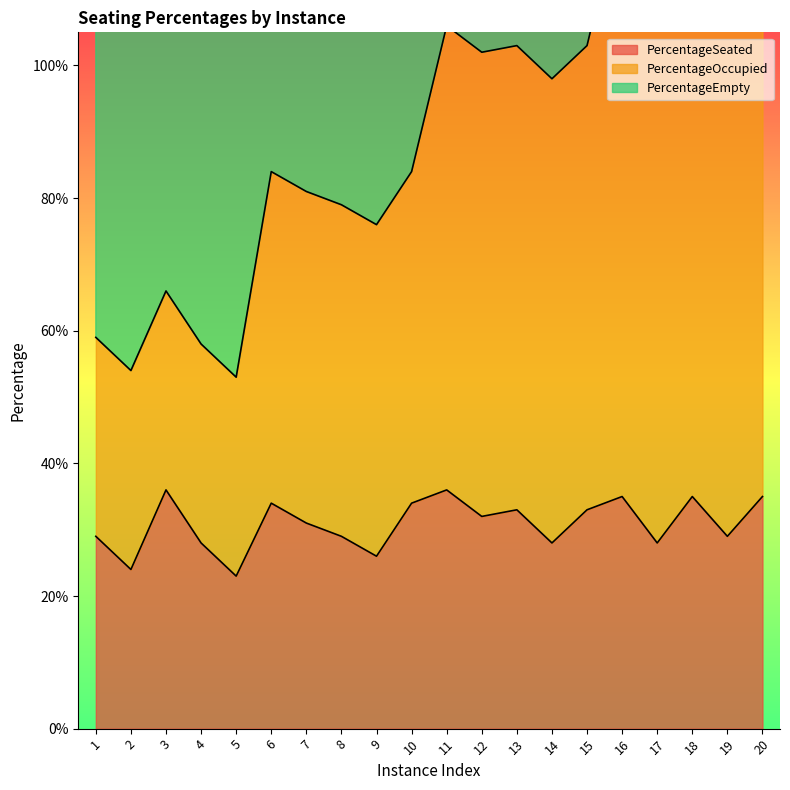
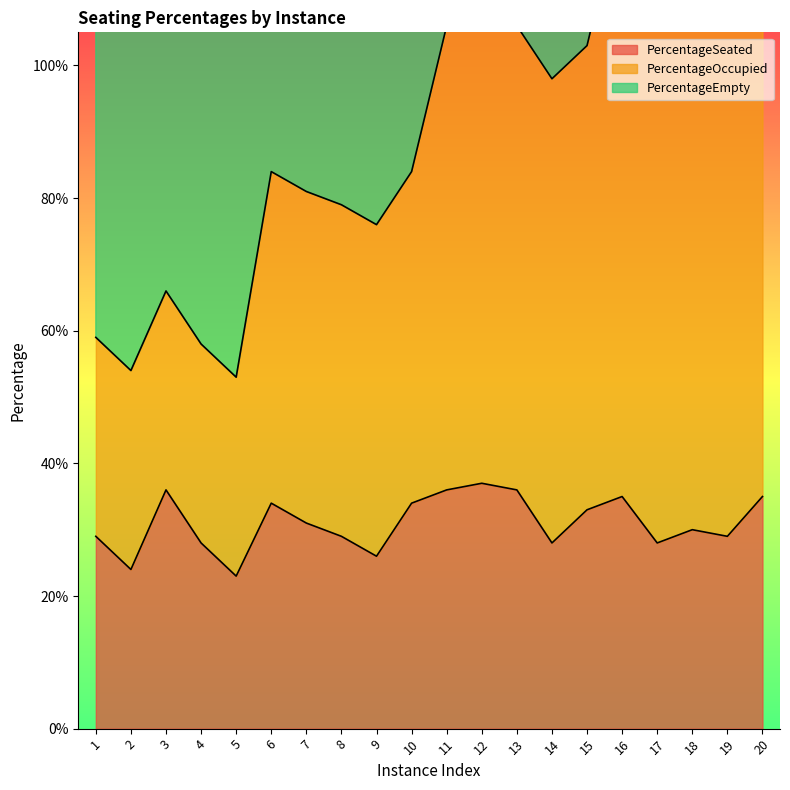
  {
    "PercentageSeated": {
      "1": "29%",
      "2": "24%",
      "3": "36%",
      "4": "28%",
      "5": "23%",
      "6": "34%",
      "7": "31%",
      "8": "29%",
      "9": "26%",
      "10": "34%",
      "11": "36%",
-     "12": "32%",
-     "13": "33%",
+     "12": "37%",
+     "13": "36%",
      "14": "28%",
      "15": "33%",
      "16": "35%",
      "17": "28%",
-     "18": "35%",
+     "18": "30%",
      "19": "29%",
      "20": "35%"
    },
    "PercentageOccupied": {
      "1": "30%",
      "2": "30%",
      "3": "30%",
      "4": "30%",
      "5": "30%",
      "6": "50%",
      "7": "50%",
      "8": "50%",
      "9": "50%",
      "10": "50%",
      "14": "70%",
      "15": "70%"
    }
  }
